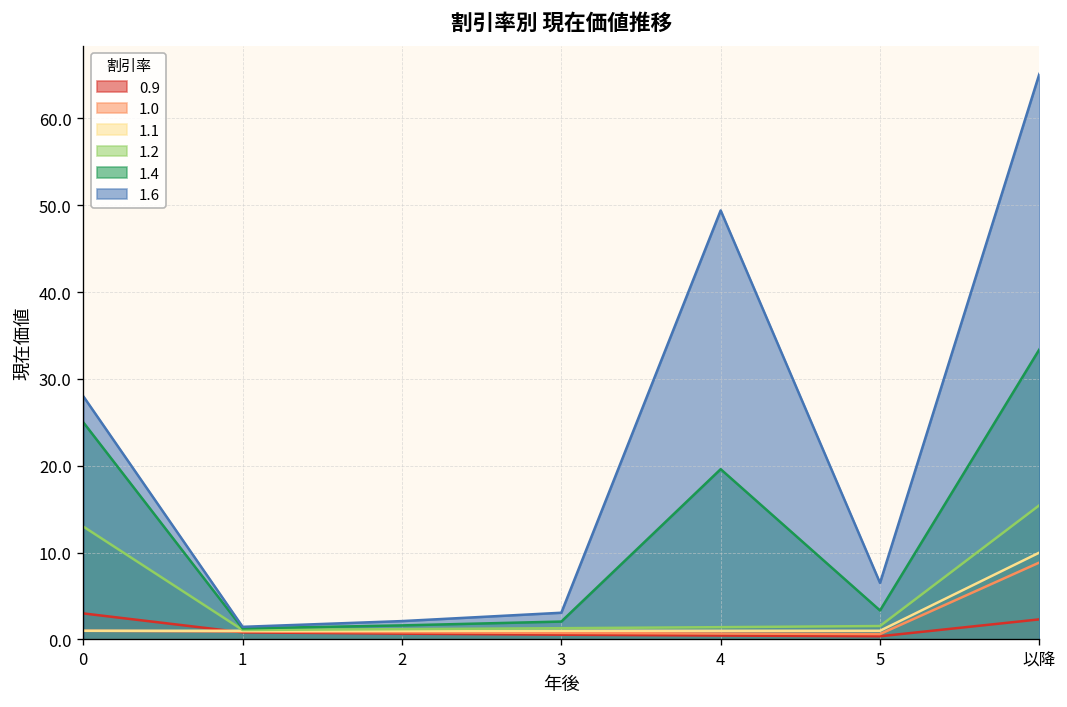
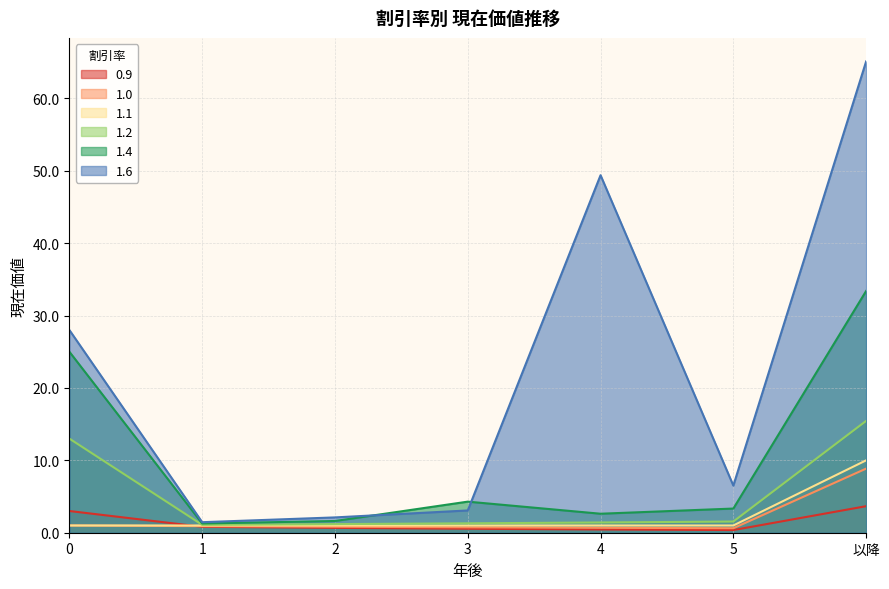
  {
    "0.9": {
      "0": 3,
-     "以降": 2
+     "以降": 4
    },
    "1.0": {
      "以降": 9
    },
    "1.1": {
      "5": 1,
      "以降": 10
    },
    "1.2": {
      "0": 13,
      "4": 1,
      "5": 2,
      "以降": 15
    },
    "1.4": {
      "0": 25,
      "2": 2,
-     "3": 2,
-     "4": 20,
+     "3": 4,
+     "4": 3,
      "5": 3,
      "以降": 33
    },
    "1.6": {
      "0": 28,
      "2": 2,
      "3": 3,
      "4": 49,
      "5": 7,
      "以降": 65
    }
  }
